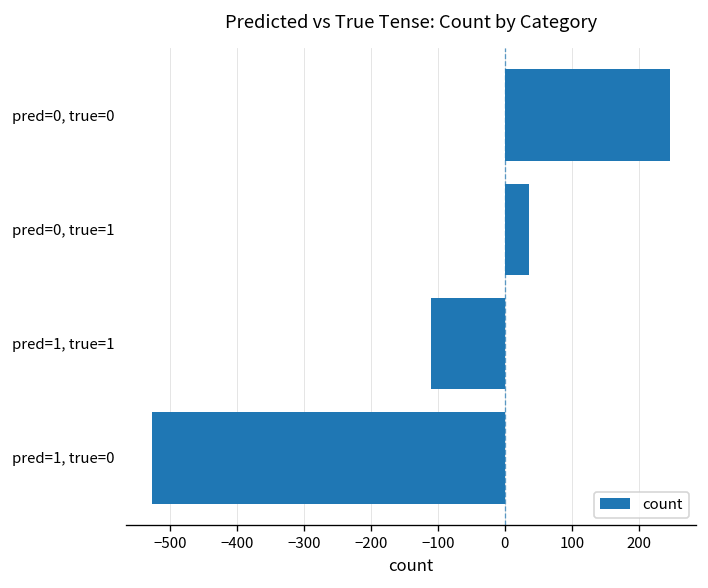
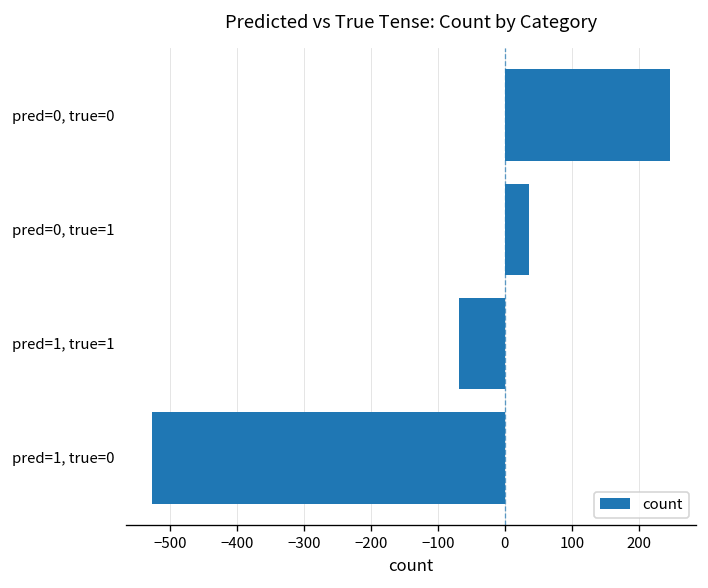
  {
    "pred=0, true=0": 250,
    "pred=0, true=1": 40,
-   "pred=1, true=1": -110,
+   "pred=1, true=1": -70,
    "pred=1, true=0": -530
  }
